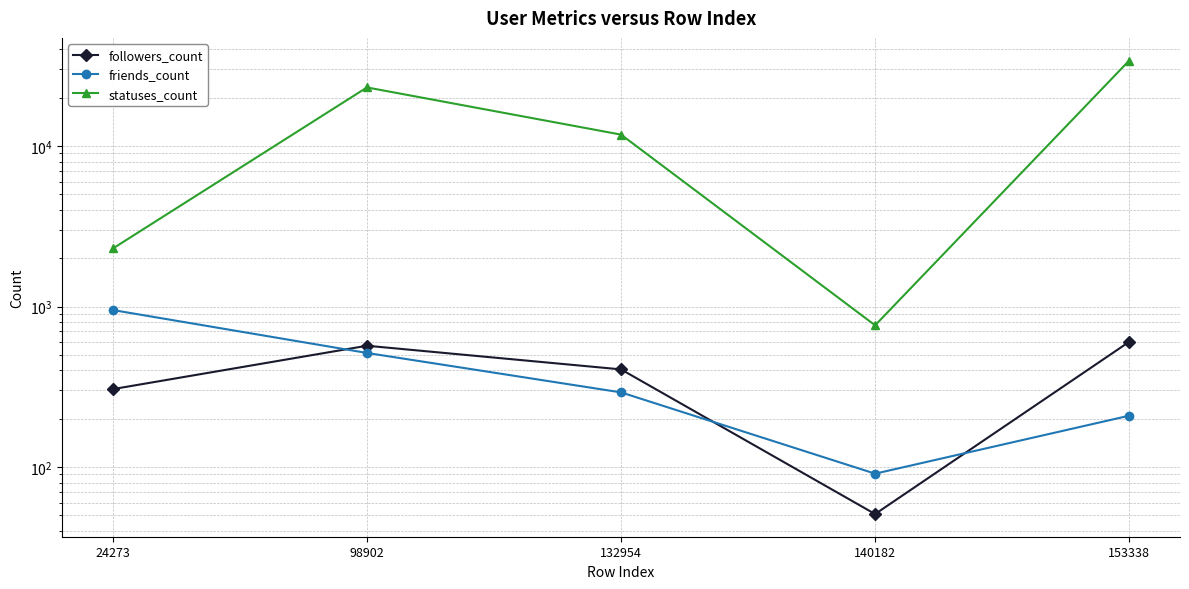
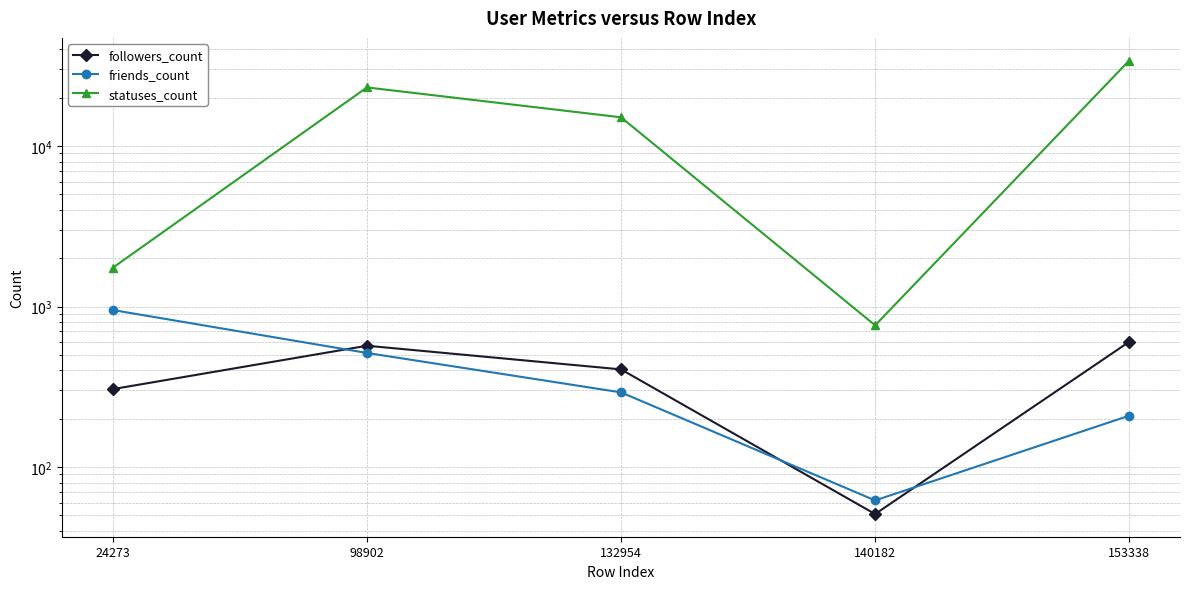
  {
    "followers_count": {
      "24273": 310,
      "98902": 570,
      "132954": 410,
      "140182": 51,
      "153338": 600
    },
    "friends_count": {
      "24273": 1000,
      "98902": 510,
      "132954": 290,
-     "140182": 90,
+     "140182": 62,
      "153338": 210
    },
    "statuses_count": {
-     "24273": 2300,
+     "24273": 1700,
      "98902": 23000,
-     "132954": 12000,
+     "132954": 15000,
      "140182": 800,
      "153338": 34000
    }
  }
